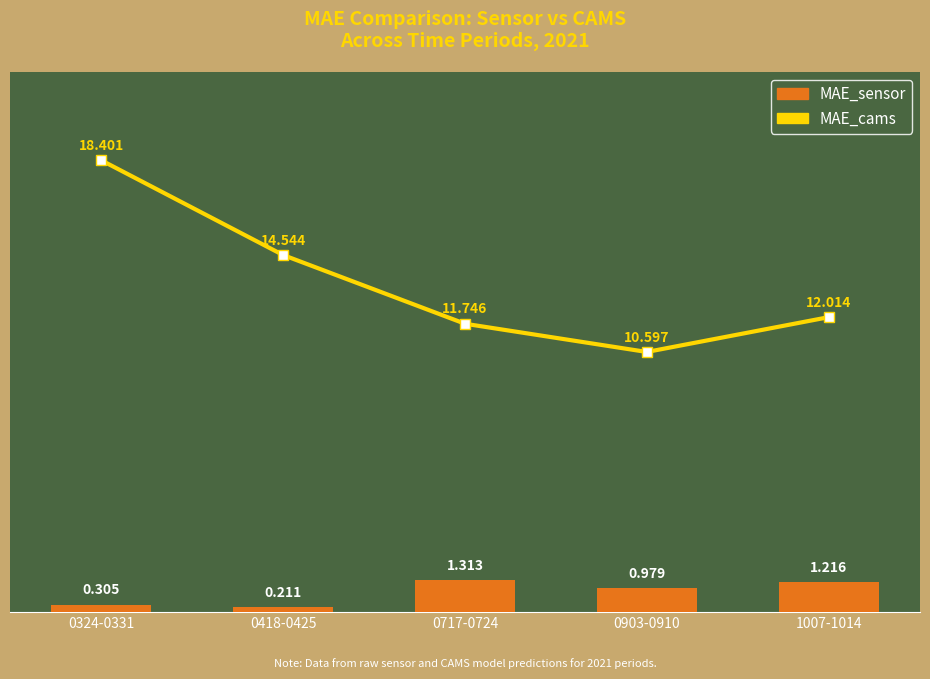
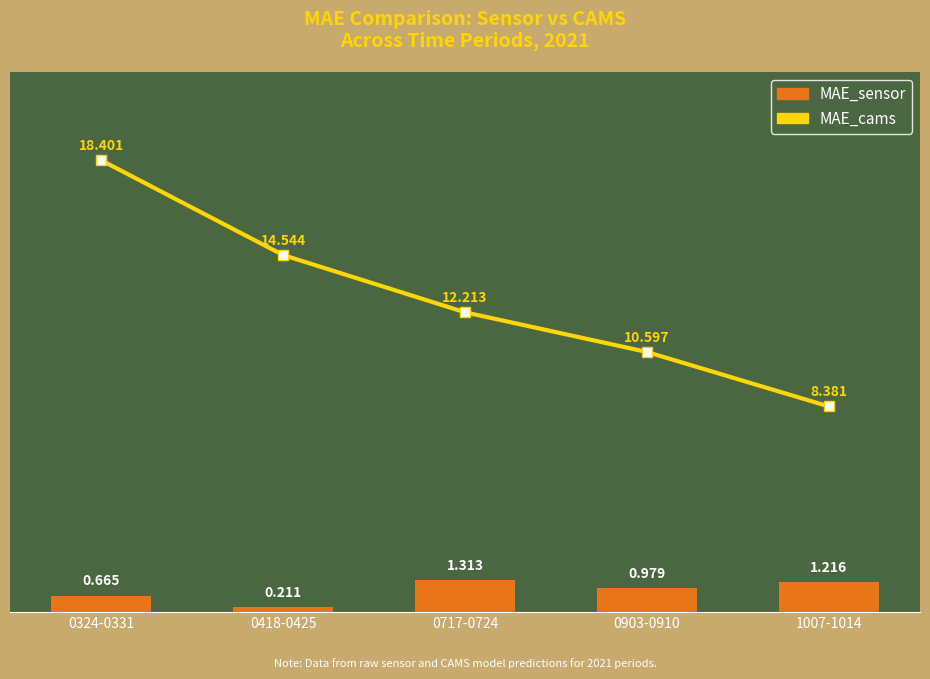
  {
    "MAE_sensor": {
-     "0324-0331": 0.305,
+     "0324-0331": 0.665,
      "0418-0425": 0.211,
      "0717-0724": 1.313,
      "0903-0910": 0.979,
      "1007-1014": 1.216
    },
    "MAE_cams": {
      "0324-0331": 18.401,
      "0418-0425": 14.544,
-     "0717-0724": 11.746,
+     "0717-0724": 12.213,
      "0903-0910": 10.597,
-     "1007-1014": 12.014
+     "1007-1014": 8.381
    }
  }
